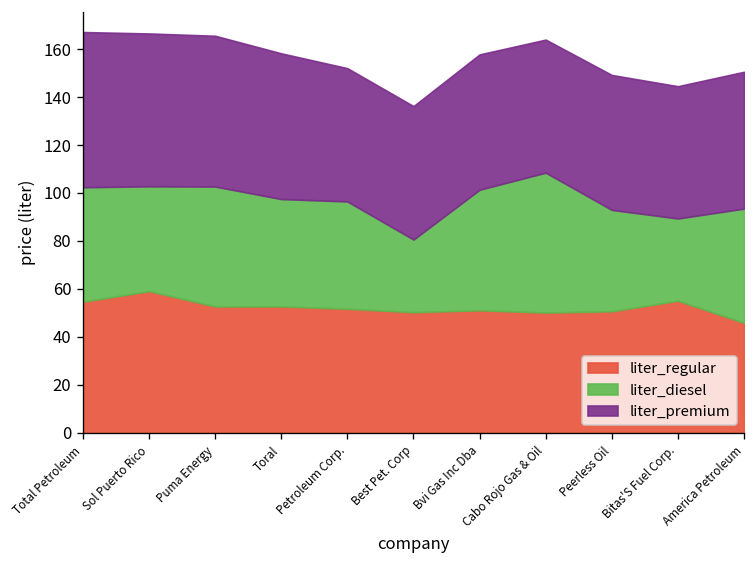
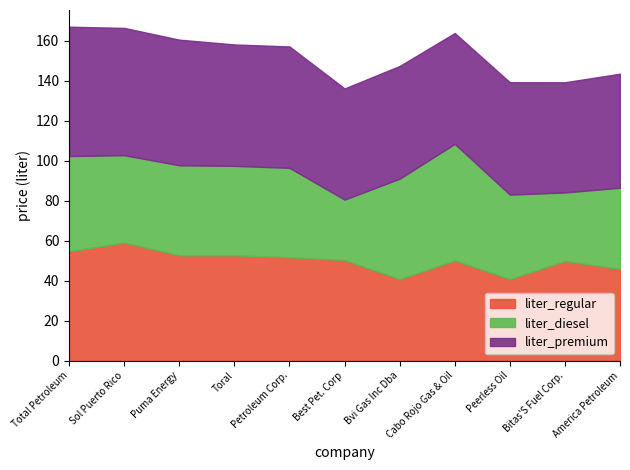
  {
    "liter_regular": {
      "Total Petroleum": 55,
      "Sol Puerto Rico": 59,
      "Puma Energy": 53,
      "Toral": 53,
      "Petroleum Corp.": 52,
      "Best Pet. Corp": 50,
-     "Bvi Gas Inc Dba": 51,
+     "Bvi Gas Inc Dba": 41,
      "Cabo Rojo Gas & Oil": 50,
-     "Peerless Oil": 51,
-     "Bitas'S Fuel Corp.": 55,
+     "Peerless Oil": 41,
+     "Bitas'S Fuel Corp.": 50,
      "America Petroleum": 46
    },
    "liter_diesel": {
      "Total Petroleum": 48,
      "Sol Puerto Rico": 44,
-     "Puma Energy": 50,
+     "Puma Energy": 45,
      "Toral": 45,
      "Petroleum Corp.": 45,
      "Best Pet. Corp": 30,
      "Bvi Gas Inc Dba": 50,
      "Cabo Rojo Gas & Oil": 58,
      "Peerless Oil": 42,
      "Bitas'S Fuel Corp.": 34,
-     "America Petroleum": 48
+     "America Petroleum": 41
    },
    "liter_premium": {
      "Total Petroleum": 65,
      "Sol Puerto Rico": 64,
      "Puma Energy": 63,
      "Toral": 61,
-     "Petroleum Corp.": 56,
+     "Petroleum Corp.": 61,
      "Best Pet. Corp": 56,
      "Bvi Gas Inc Dba": 56,
      "Cabo Rojo Gas & Oil": 55,
      "Peerless Oil": 56,
      "Bitas'S Fuel Corp.": 55,
      "America Petroleum": 57
    }
  }
